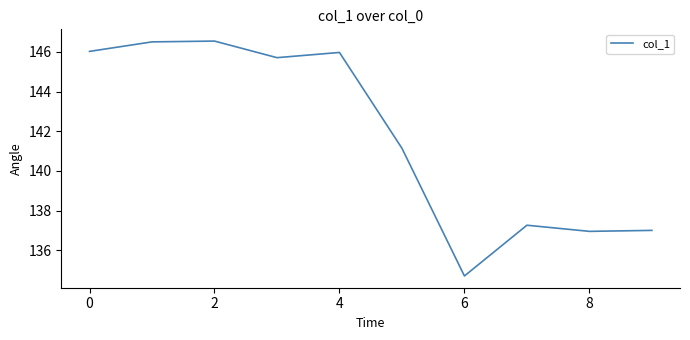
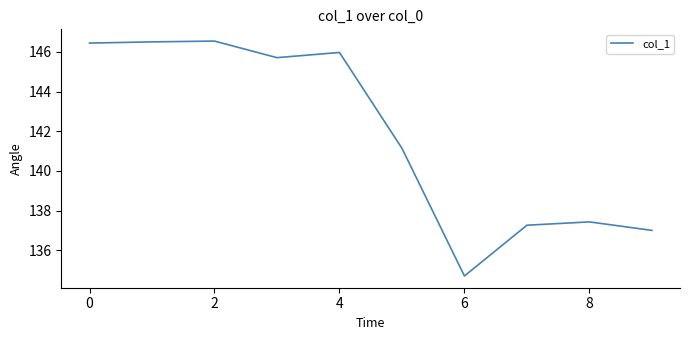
  {
-   "0": 146.0,
+   "0": 146.4,
    "2": 146.5,
    "4": 146.0,
    "6": 134.7,
-   "8": 137.0
+   "8": 137.4
  }
